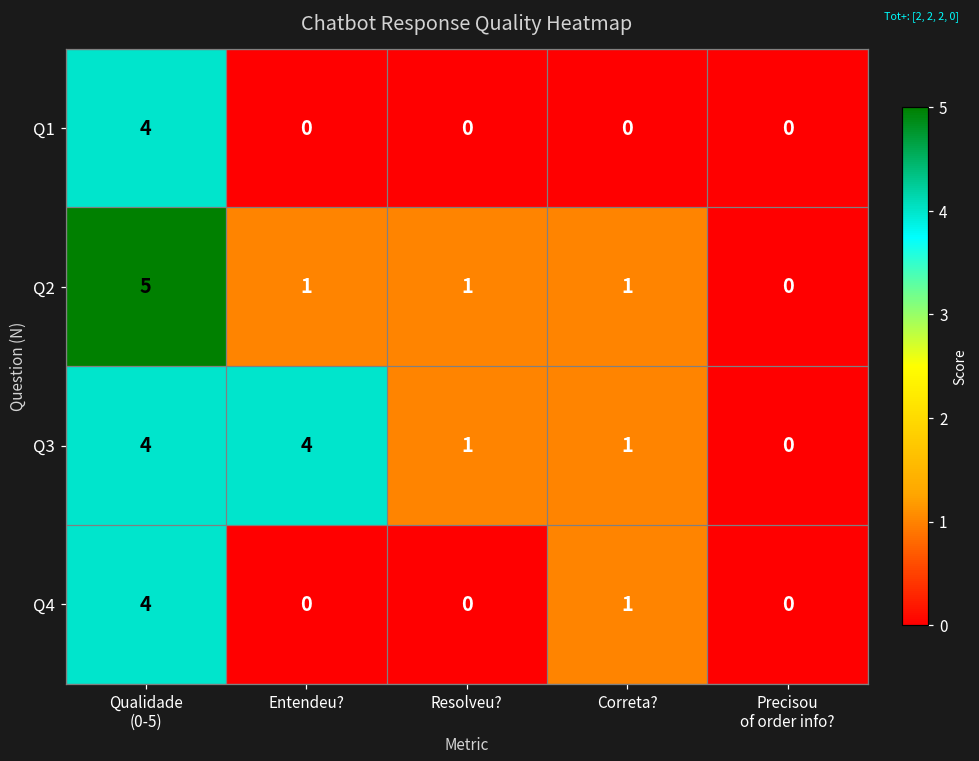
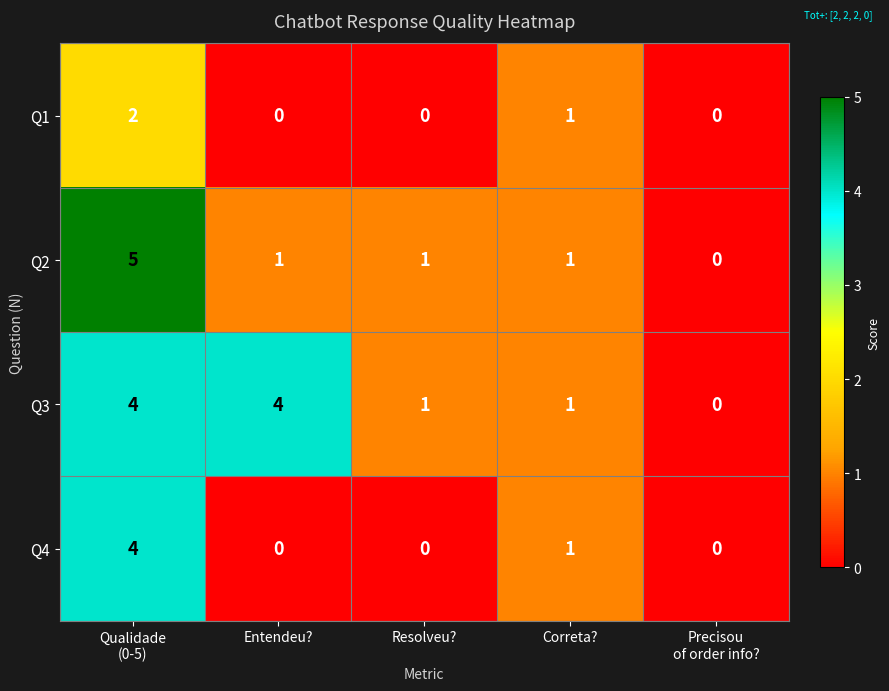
  {
    "Q1": {
-     "Qualidade (0-5)": 4,
+     "Qualidade (0-5)": 2,
      "Entendeu?": 0,
      "Resolveu?": 0,
-     "Correta?": 0,
+     "Correta?": 1,
      "Precisou of order info?": 0
    },
    "Q2": {
      "Qualidade (0-5)": 5,
      "Entendeu?": 1,
      "Resolveu?": 1,
      "Correta?": 1,
      "Precisou of order info?": 0
    },
    "Q3": {
      "Qualidade (0-5)": 4,
      "Entendeu?": 4,
      "Resolveu?": 1,
      "Correta?": 1,
      "Precisou of order info?": 0
    },
    "Q4": {
      "Qualidade (0-5)": 4,
      "Entendeu?": 0,
      "Resolveu?": 0,
      "Correta?": 1,
      "Precisou of order info?": 0
    }
  }
